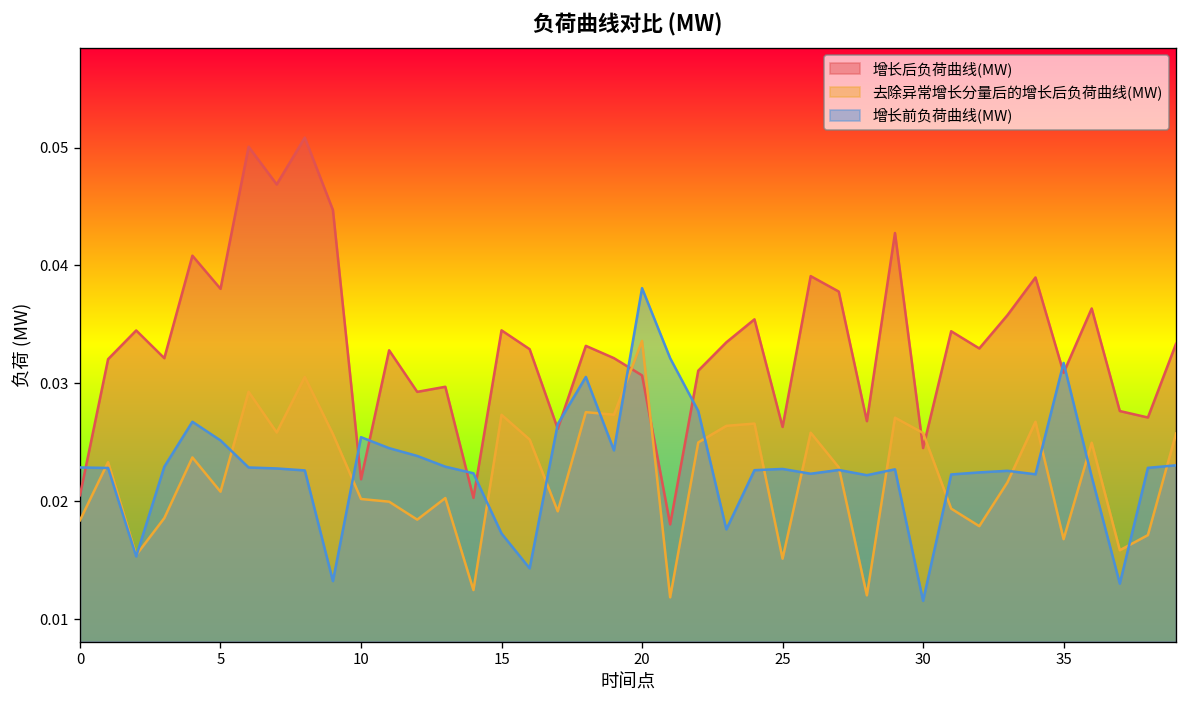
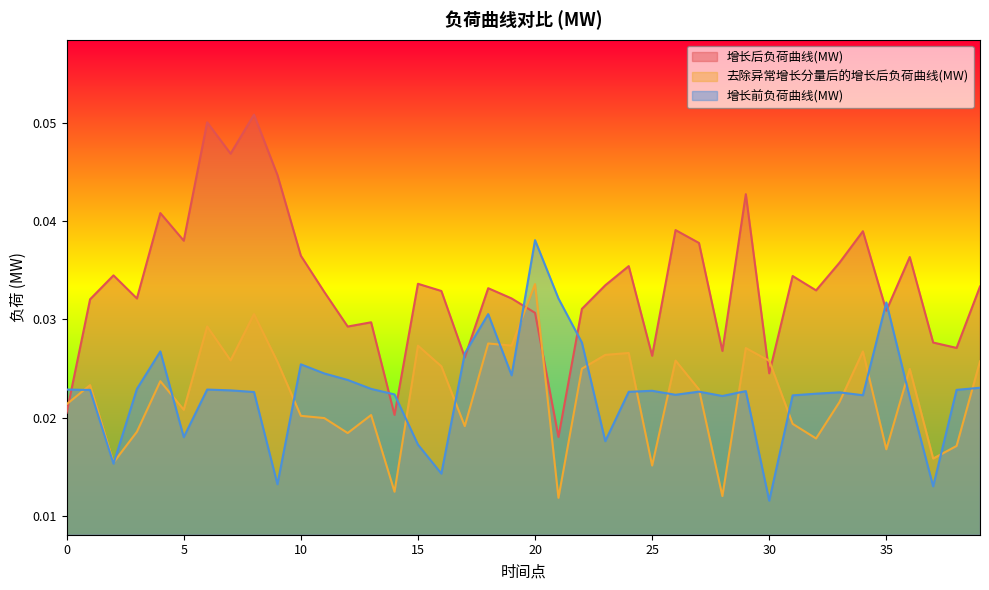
  {
    "增长后负荷曲线(MW)": {
      "0": 0.021,
      "5": 0.038,
-     "10": 0.022,
-     "15": 0.0345,
+     "10": 0.036,
+     "15": 0.0336,
      "20": 0.031,
      "25": 0.026,
      "30": 0.025,
      "35": 0.031
    },
    "去除异常增长分量后的增长后负荷曲线(MW)": {
-     "0": 0.018,
+     "0": 0.021,
      "5": 0.021,
      "10": 0.020,
      "15": 0.027,
      "20": 0.034,
      "25": 0.015,
      "30": 0.026,
      "35": 0.017
    },
    "增长前负荷曲线(MW)": {
      "0": 0.023,
-     "5": 0.025,
+     "5": 0.018,
      "10": 0.025,
      "15": 0.017,
      "20": 0.038,
      "25": 0.023,
      "30": 0.012,
      "35": 0.032
    }
  }
